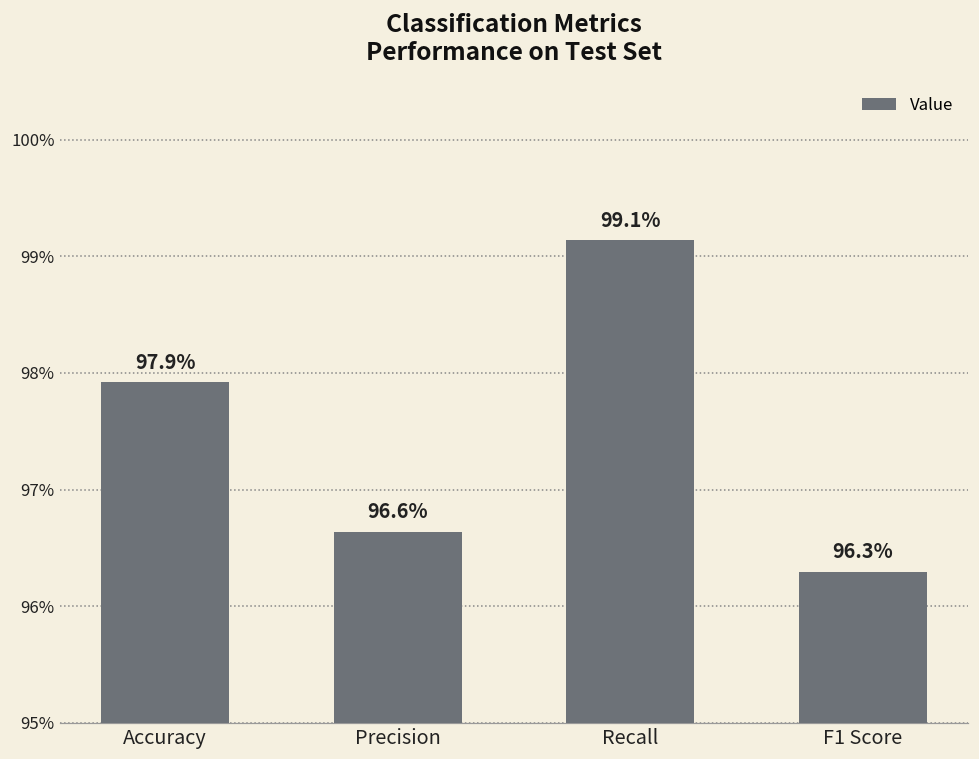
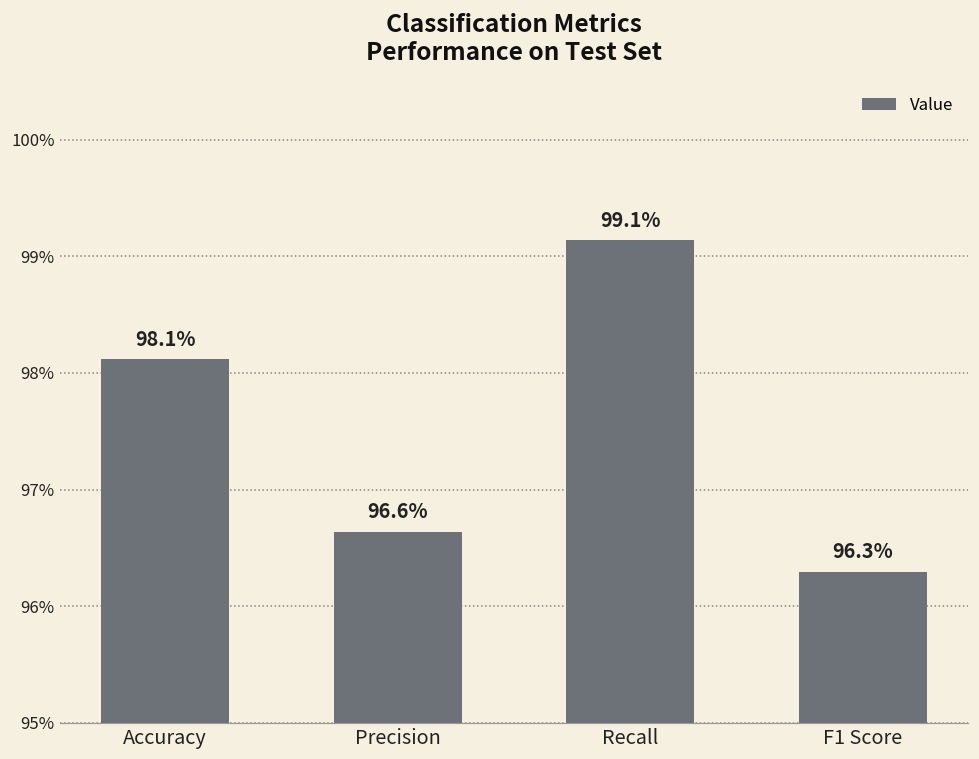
  {
-   "Accuracy": "97.9%",
+   "Accuracy": "98.1%",
    "Precision": "96.6%",
    "Recall": "99.1%",
    "F1 Score": "96.3%"
  }
